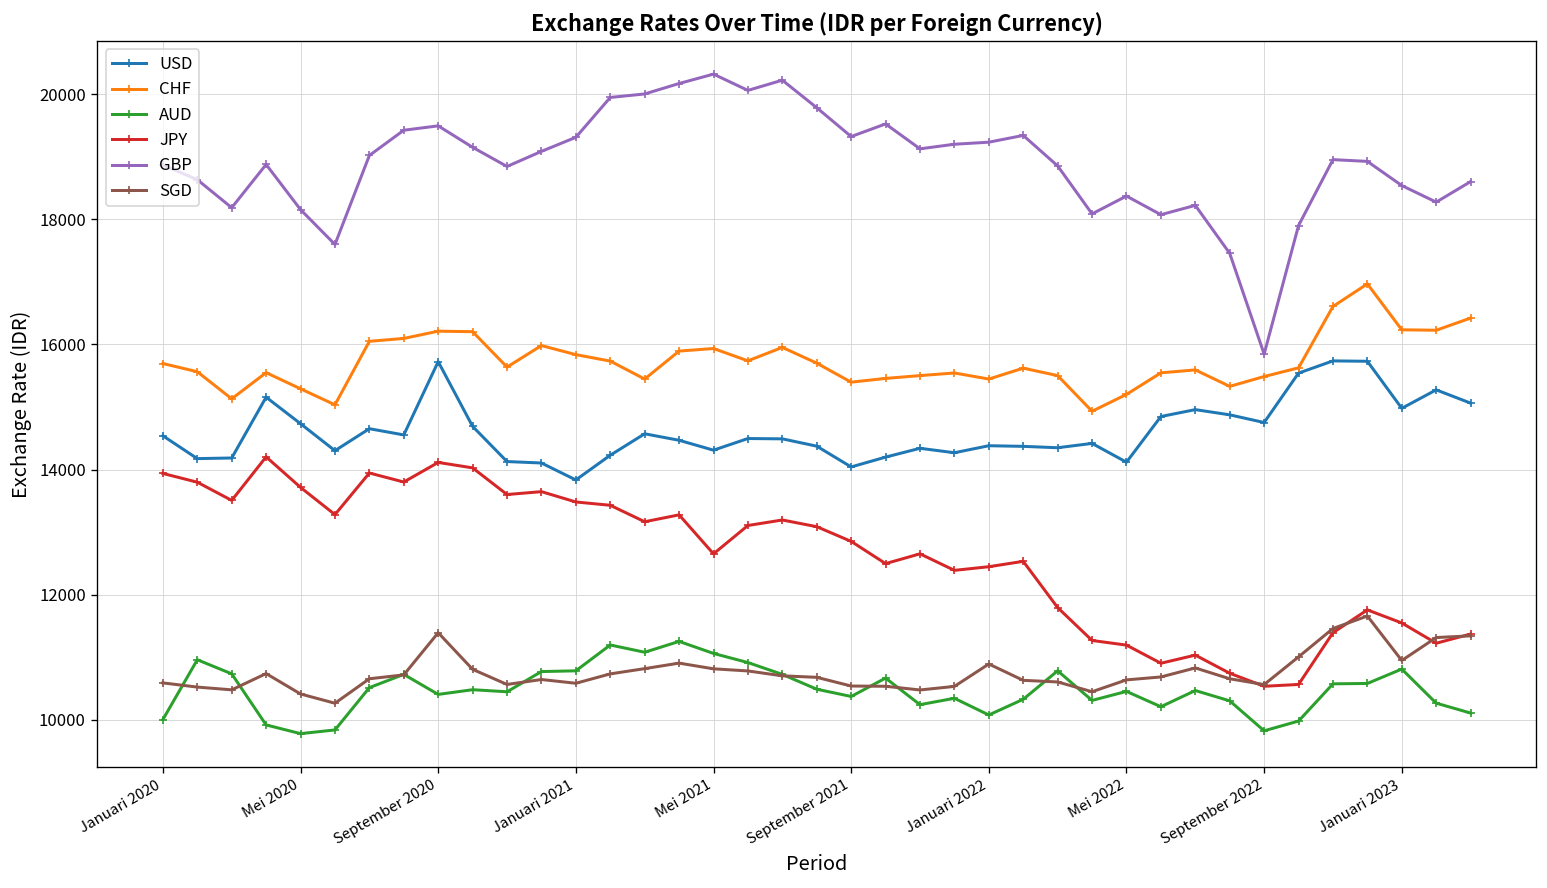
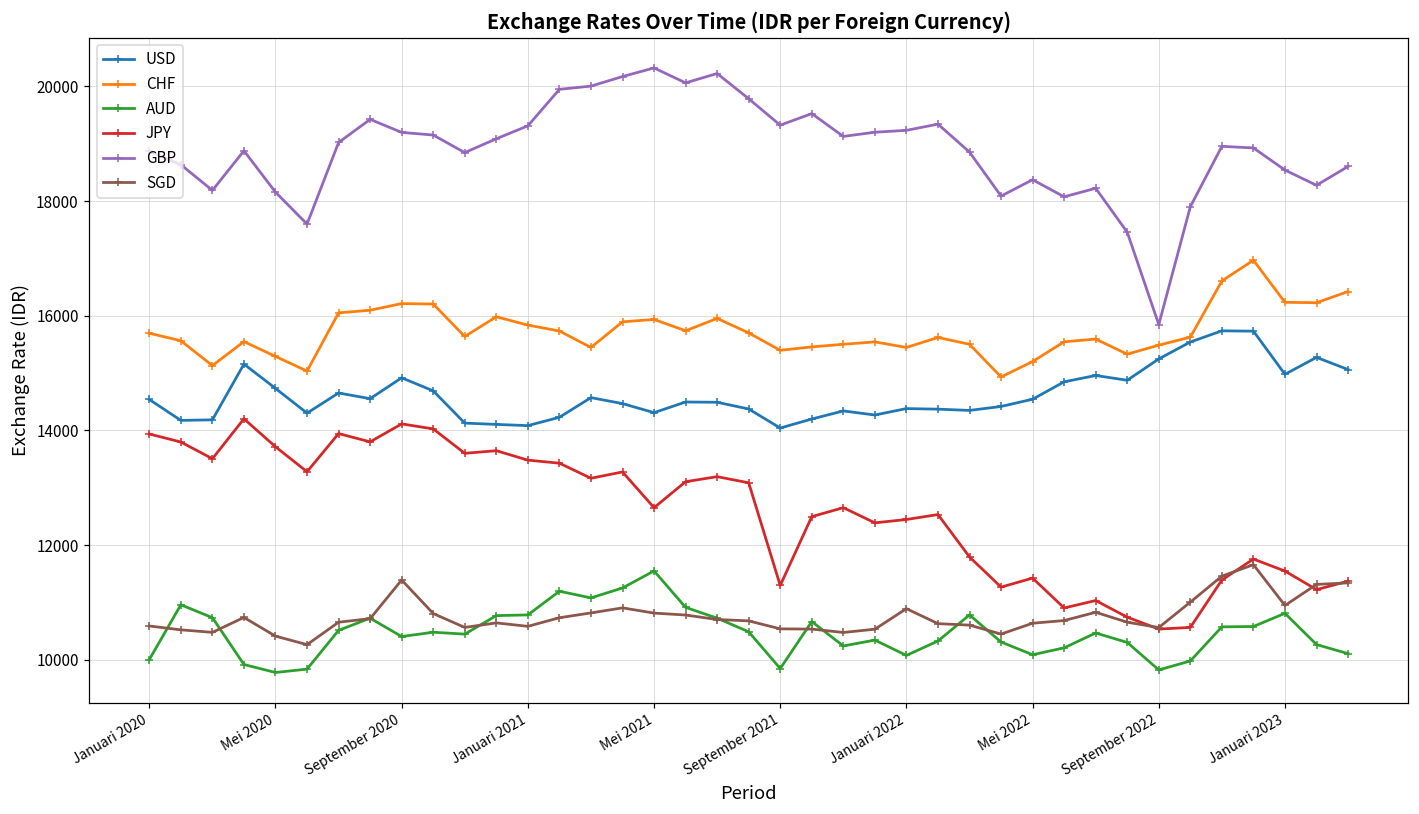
  {
    "USD": {
      "Januari 2020": 14500,
      "Mei 2020": 14700,
-     "September 2020": 15700,
-     "Januari 2021": 13800,
+     "September 2020": 14900,
+     "Januari 2021": 14100,
      "Mei 2021": 14300,
      "September 2021": 14000,
      "Januari 2022": 14400,
-     "Mei 2022": 14100,
-     "September 2022": 14800,
+     "Mei 2022": 14500,
+     "September 2022": 15200,
      "Januari 2023": 15000
    },
    "CHF": {
      "Januari 2020": 15700,
      "Mei 2020": 15300,
      "September 2020": 16200,
      "Januari 2021": 15800,
      "Mei 2021": 15900,
      "September 2021": 15400,
      "Januari 2022": 15400,
      "Mei 2022": 15200,
      "September 2022": 15500,
      "Januari 2023": 16200
    },
    "AUD": {
      "Januari 2020": 10000,
      "Mei 2020": 9800,
      "September 2020": 10400,
      "Januari 2021": 10800,
-     "Mei 2021": 11100,
-     "September 2021": 10400,
+     "Mei 2021": 11600,
+     "September 2021": 9800,
      "Januari 2022": 10100,
-     "Mei 2022": 10500,
+     "Mei 2022": 10100,
      "September 2022": 9800,
      "Januari 2023": 10800
    },
    "JPY": {
      "Januari 2020": 13900,
      "Mei 2020": 13700,
      "September 2020": 14100,
      "Januari 2021": 13500,
      "Mei 2021": 12700,
-     "September 2021": 12900,
+     "September 2021": 11300,
      "Januari 2022": 12400,
-     "Mei 2022": 11200,
+     "Mei 2022": 11400,
      "Januari 2023": 11500
    },
    "GBP": {
      "Mei 2020": 18200,
-     "September 2020": 19500,
+     "September 2020": 19200,
      "Januari 2021": 19300,
      "Mei 2021": 20300,
      "September 2021": 19300,
      "Januari 2022": 19200,
      "Mei 2022": 18400,
      "September 2022": 15800,
      "Januari 2023": 18500
    },
    "SGD": {
      "Januari 2020": 10600,
      "Mei 2020": 10400,
      "September 2020": 11400,
      "Januari 2021": 10600,
      "Mei 2021": 10800,
      "September 2021": 10500,
      "Januari 2022": 10900,
      "Mei 2022": 10600,
      "Januari 2023": 10900
    }
  }
